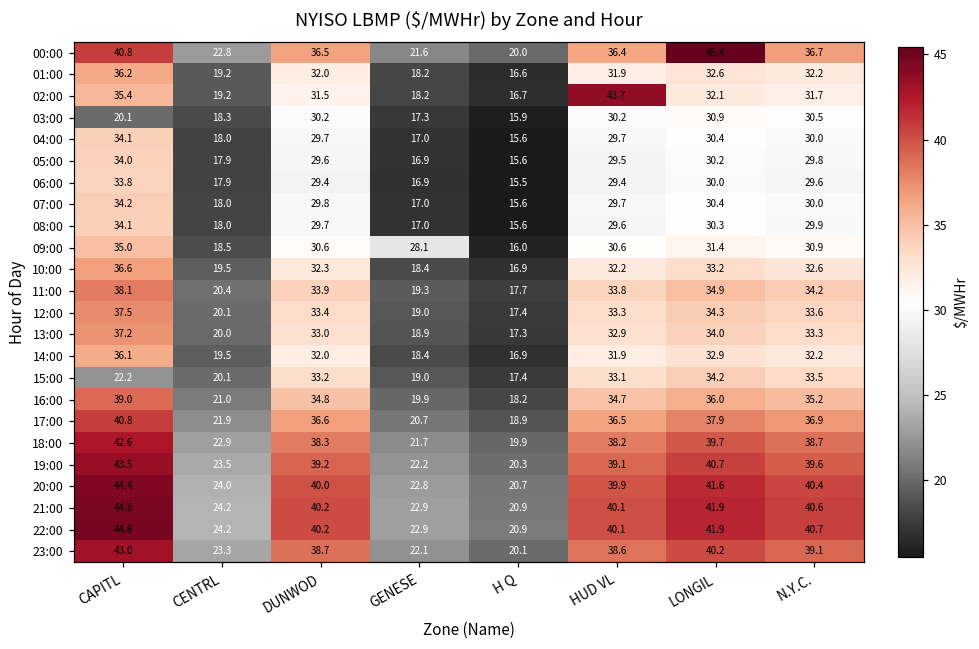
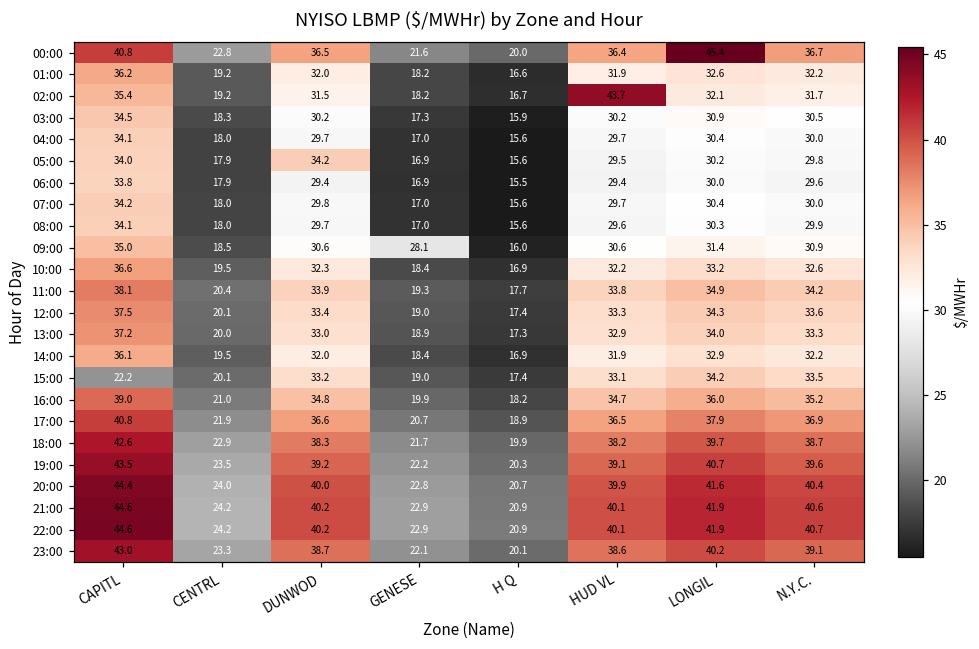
  {
    "00:00": {
      "CAPITL": 40.8,
      "CENTRL": 22.8,
      "DUNWOD": 36.5,
      "GENESE": 21.6,
      "H Q": 20.0,
      "HUD VL": 36.4,
      "LONGIL": 45.4,
      "N.Y.C.": 36.7
    },
    "01:00": {
      "CAPITL": 36.2,
      "CENTRL": 19.2,
      "DUNWOD": 32.0,
      "GENESE": 18.2,
      "H Q": 16.6,
      "HUD VL": 31.9,
      "LONGIL": 32.6,
      "N.Y.C.": 32.2
    },
    "02:00": {
      "CAPITL": 35.4,
      "CENTRL": 19.2,
      "DUNWOD": 31.5,
      "GENESE": 18.2,
      "H Q": 16.7,
      "HUD VL": 43.7,
      "LONGIL": 32.1,
      "N.Y.C.": 31.7
    },
    "03:00": {
-     "CAPITL": 20.1,
+     "CAPITL": 34.5,
      "CENTRL": 18.3,
      "DUNWOD": 30.2,
      "GENESE": 17.3,
      "H Q": 15.9,
      "HUD VL": 30.2,
      "LONGIL": 30.9,
      "N.Y.C.": 30.5
    },
    "04:00": {
      "CAPITL": 34.1,
      "CENTRL": 18.0,
      "DUNWOD": 29.7,
      "GENESE": 17.0,
      "H Q": 15.6,
      "HUD VL": 29.7,
      "LONGIL": 30.4,
      "N.Y.C.": 30.0
    },
    "05:00": {
      "CAPITL": 34.0,
      "CENTRL": 17.9,
-     "DUNWOD": 29.6,
+     "DUNWOD": 34.2,
      "GENESE": 16.9,
      "H Q": 15.6,
      "HUD VL": 29.5,
      "LONGIL": 30.2,
      "N.Y.C.": 29.8
    },
    "06:00": {
      "CAPITL": 33.8,
      "CENTRL": 17.9,
      "DUNWOD": 29.4,
      "GENESE": 16.9,
      "H Q": 15.5,
      "HUD VL": 29.4,
      "LONGIL": 30.0,
      "N.Y.C.": 29.6
    },
    "07:00": {
      "CAPITL": 34.2,
      "CENTRL": 18.0,
      "DUNWOD": 29.8,
      "GENESE": 17.0,
      "H Q": 15.6,
      "HUD VL": 29.7,
      "LONGIL": 30.4,
      "N.Y.C.": 30.0
    },
    "08:00": {
      "CAPITL": 34.1,
      "CENTRL": 18.0,
      "DUNWOD": 29.7,
      "GENESE": 17.0,
      "H Q": 15.6,
      "HUD VL": 29.6,
      "LONGIL": 30.3,
      "N.Y.C.": 29.9
    },
    "09:00": {
      "CAPITL": 35.0,
      "CENTRL": 18.5,
      "DUNWOD": 30.6,
      "GENESE": 28.1,
      "H Q": 16.0,
      "HUD VL": 30.6,
      "LONGIL": 31.4,
      "N.Y.C.": 30.9
    },
    "10:00": {
      "CAPITL": 36.6,
      "CENTRL": 19.5,
      "DUNWOD": 32.3,
      "GENESE": 18.4,
      "H Q": 16.9,
      "HUD VL": 32.2,
      "LONGIL": 33.2,
      "N.Y.C.": 32.6
    },
    "11:00": {
      "CAPITL": 38.1,
      "CENTRL": 20.4,
      "DUNWOD": 33.9,
      "GENESE": 19.3,
      "H Q": 17.7,
      "HUD VL": 33.8,
      "LONGIL": 34.9,
      "N.Y.C.": 34.2
    },
    "12:00": {
      "CAPITL": 37.5,
      "CENTRL": 20.1,
      "DUNWOD": 33.4,
      "GENESE": 19.0,
      "H Q": 17.4,
      "HUD VL": 33.3,
      "LONGIL": 34.3,
      "N.Y.C.": 33.6
    },
    "13:00": {
      "CAPITL": 37.2,
      "CENTRL": 20.0,
      "DUNWOD": 33.0,
      "GENESE": 18.9,
      "H Q": 17.3,
      "HUD VL": 32.9,
      "LONGIL": 34.0,
      "N.Y.C.": 33.3
    },
    "14:00": {
      "CAPITL": 36.1,
      "CENTRL": 19.5,
      "DUNWOD": 32.0,
      "GENESE": 18.4,
      "H Q": 16.9,
      "HUD VL": 31.9,
      "LONGIL": 32.9,
      "N.Y.C.": 32.2
    },
    "15:00": {
      "CAPITL": 22.2,
      "CENTRL": 20.1,
      "DUNWOD": 33.2,
      "GENESE": 19.0,
      "H Q": 17.4,
      "HUD VL": 33.1,
      "LONGIL": 34.2,
      "N.Y.C.": 33.5
    },
    "16:00": {
      "CAPITL": 39.0,
      "CENTRL": 21.0,
      "DUNWOD": 34.8,
      "GENESE": 19.9,
      "H Q": 18.2,
      "HUD VL": 34.7,
      "LONGIL": 36.0,
      "N.Y.C.": 35.2
    },
    "17:00": {
      "CAPITL": 40.8,
      "CENTRL": 21.9,
      "DUNWOD": 36.6,
      "GENESE": 20.7,
      "H Q": 18.9,
      "HUD VL": 36.5,
      "LONGIL": 37.9,
      "N.Y.C.": 36.9
    },
    "18:00": {
      "CAPITL": 42.6,
      "CENTRL": 22.9,
      "DUNWOD": 38.3,
      "GENESE": 21.7,
      "H Q": 19.9,
      "HUD VL": 38.2,
      "LONGIL": 39.7,
      "N.Y.C.": 38.7
    },
    "19:00": {
      "CAPITL": 43.5,
      "CENTRL": 23.5,
      "DUNWOD": 39.2,
      "GENESE": 22.2,
      "H Q": 20.3,
      "HUD VL": 39.1,
      "LONGIL": 40.7,
      "N.Y.C.": 39.6
    },
    "20:00": {
      "CAPITL": 44.4,
      "CENTRL": 24.0,
      "DUNWOD": 40.0,
      "GENESE": 22.8,
      "H Q": 20.7,
      "HUD VL": 39.9,
      "LONGIL": 41.6,
      "N.Y.C.": 40.4
    },
    "21:00": {
      "CAPITL": 44.6,
      "CENTRL": 24.2,
      "DUNWOD": 40.2,
      "GENESE": 22.9,
      "H Q": 20.9,
      "HUD VL": 40.1,
      "LONGIL": 41.9,
      "N.Y.C.": 40.6
    },
    "22:00": {
      "CAPITL": 44.6,
      "CENTRL": 24.2,
      "DUNWOD": 40.2,
      "GENESE": 22.9,
      "H Q": 20.9,
      "HUD VL": 40.1,
      "LONGIL": 41.9,
      "N.Y.C.": 40.7
    },
    "23:00": {
      "CAPITL": 43.0,
      "CENTRL": 23.3,
      "DUNWOD": 38.7,
      "GENESE": 22.1,
      "H Q": 20.1,
      "HUD VL": 38.6,
      "LONGIL": 40.2,
      "N.Y.C.": 39.1
    }
  }
